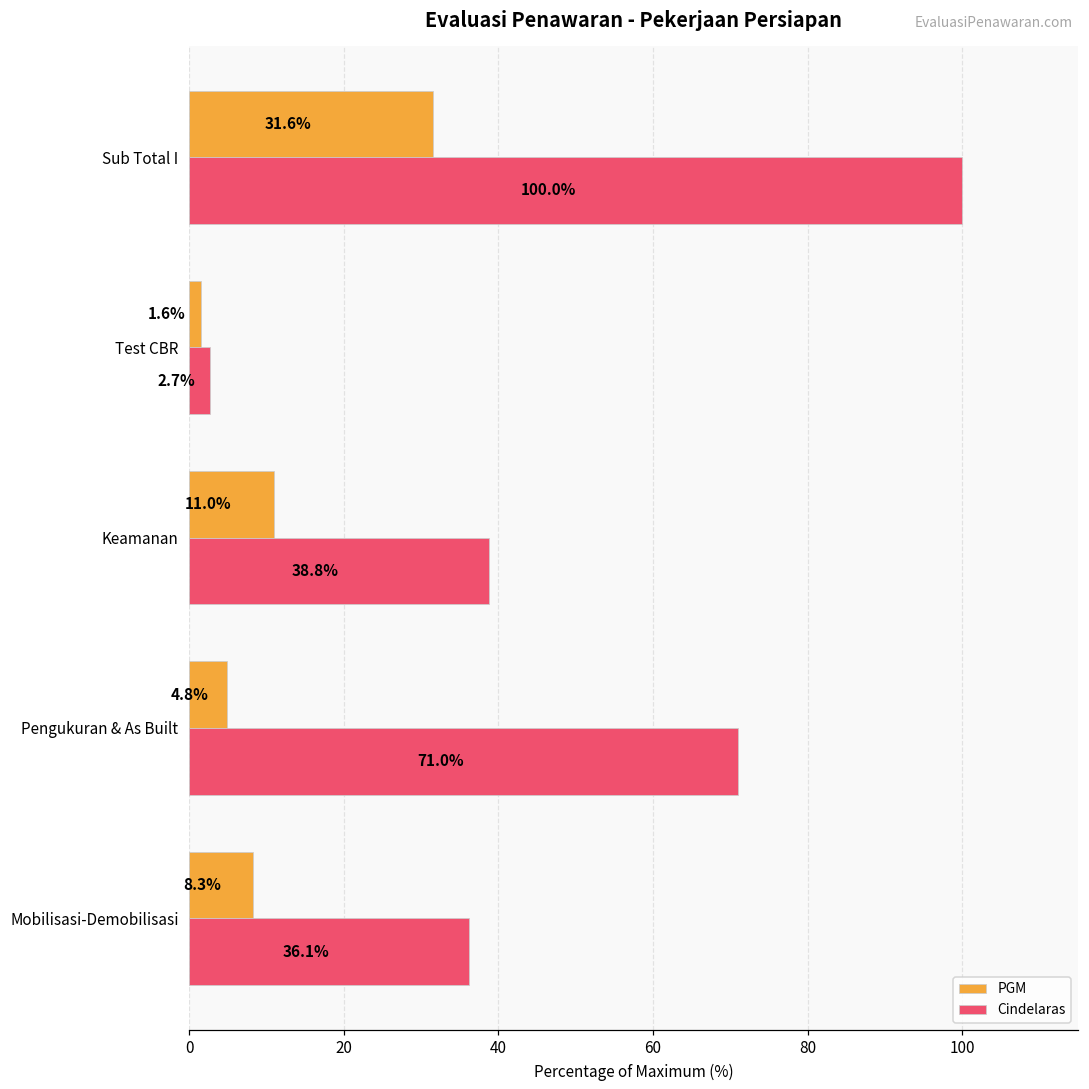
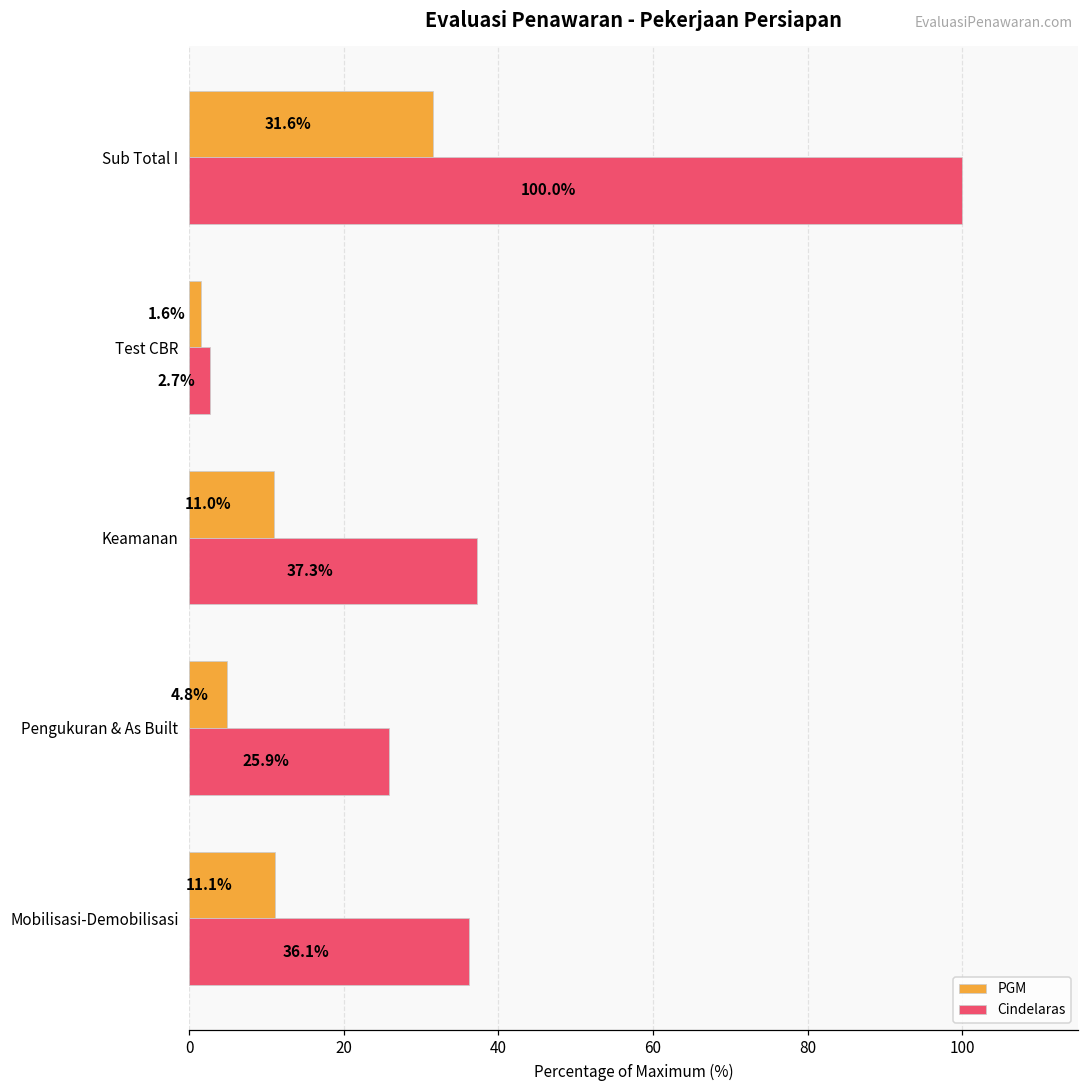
  {
    "PGM": {
      "Sub Total I": "31.6%",
      "Test CBR": "1.6%",
      "Keamanan": "11.0%",
      "Pengukuran & As Built": "4.8%",
-     "Mobilisasi-Demobilisasi": "8.3%"
+     "Mobilisasi-Demobilisasi": "11.1%"
    },
    "Cindelaras": {
      "Sub Total I": "100.0%",
      "Test CBR": "2.7%",
-     "Keamanan": "38.8%",
-     "Pengukuran & As Built": "71.0%",
+     "Keamanan": "37.3%",
+     "Pengukuran & As Built": "25.9%",
      "Mobilisasi-Demobilisasi": "36.1%"
    }
  }
